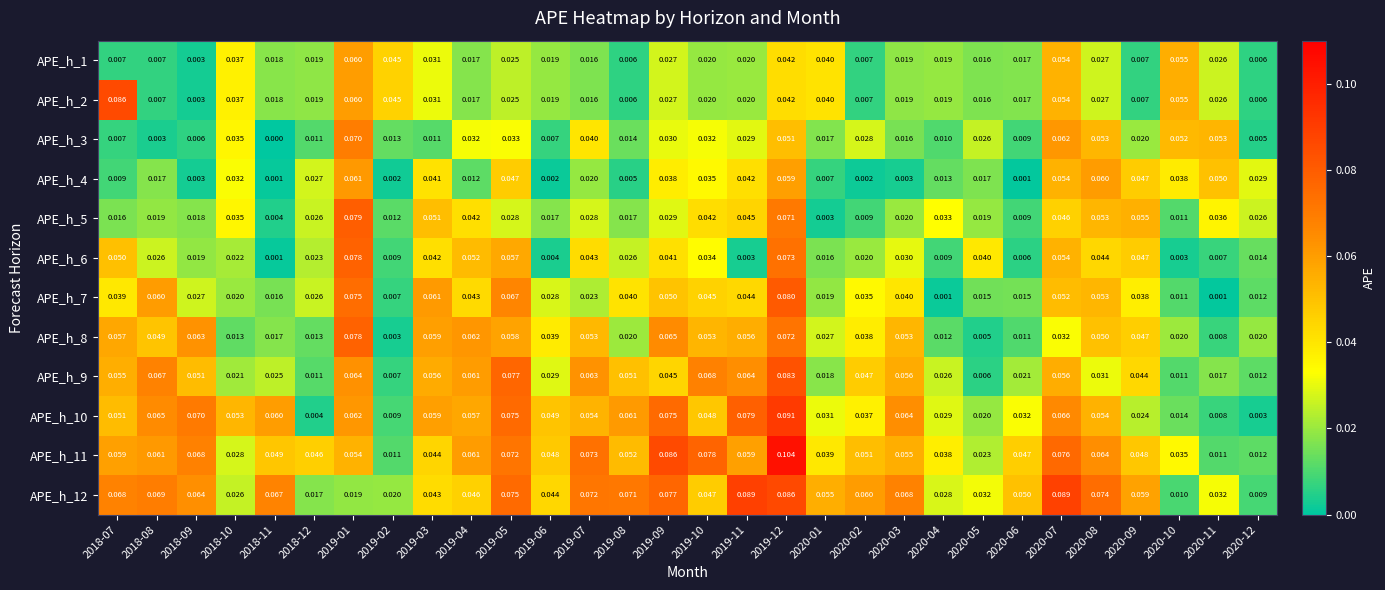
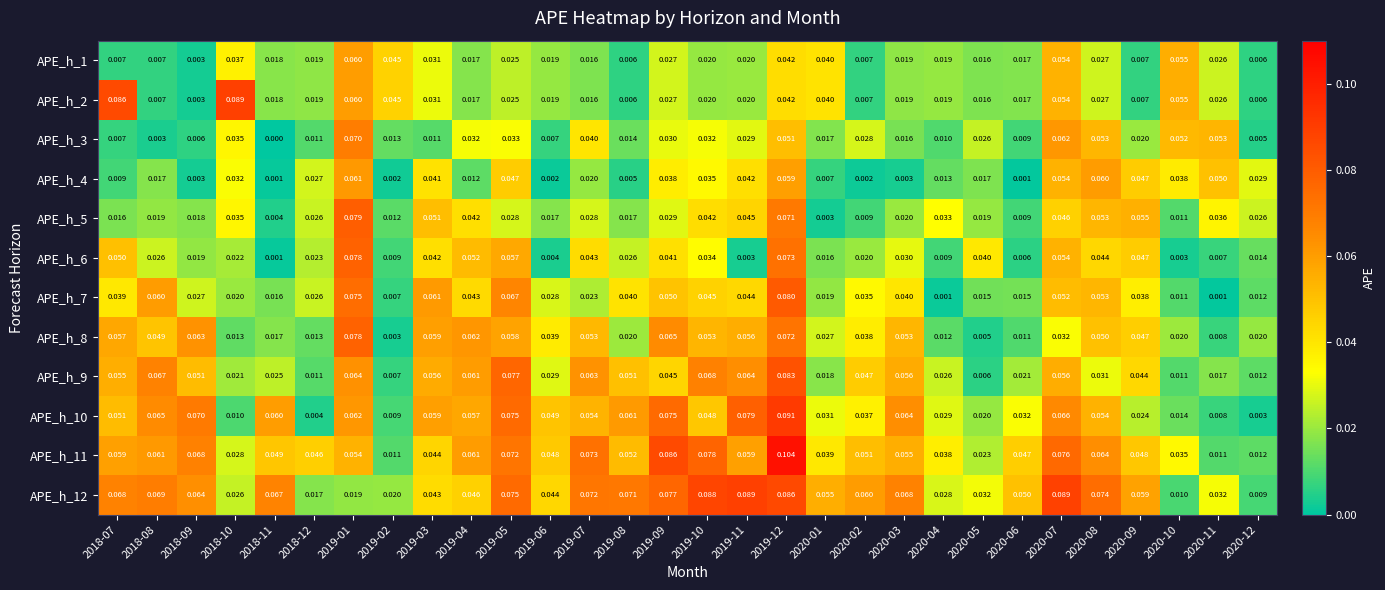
  {
    "APE_h_2": {
      "2018-07": 0.086,
      "2018-08": 0.007,
      "2018-09": 0.003,
-     "2018-10": 0.037,
+     "2018-10": 0.089,
      "2018-11": 0.018,
      "2018-12": 0.019,
      "2019-01": 0.060,
      "2019-02": 0.045,
      "2019-03": 0.031,
      "2019-04": 0.017,
      "2019-05": 0.025,
      "2019-06": 0.019,
      "2019-07": 0.016,
      "2019-08": 0.006,
      "2019-09": 0.027,
      "2019-10": 0.020,
      "2019-11": 0.020,
      "2019-12": 0.042,
      "2020-01": 0.040,
      "2020-02": 0.007,
      "2020-03": 0.019,
      "2020-04": 0.019,
      "2020-05": 0.016,
      "2020-06": 0.017,
      "2020-07": 0.054,
      "2020-08": 0.027,
      "2020-09": 0.007,
      "2020-10": 0.055,
      "2020-11": 0.026,
      "2020-12": 0.006
    },
    "APE_h_10": {
      "2018-07": 0.051,
      "2018-08": 0.065,
      "2018-09": 0.070,
-     "2018-10": 0.053,
+     "2018-10": 0.010,
      "2018-11": 0.060,
      "2018-12": 0.004,
      "2019-01": 0.062,
      "2019-02": 0.009,
      "2019-03": 0.059,
      "2019-04": 0.057,
      "2019-05": 0.075,
      "2019-06": 0.049,
      "2019-07": 0.054,
      "2019-08": 0.061,
      "2019-09": 0.075,
      "2019-10": 0.048,
      "2019-11": 0.079,
      "2019-12": 0.091,
      "2020-01": 0.031,
      "2020-02": 0.037,
      "2020-03": 0.064,
      "2020-04": 0.029,
      "2020-05": 0.020,
      "2020-06": 0.032,
      "2020-07": 0.066,
      "2020-08": 0.054,
      "2020-09": 0.024,
      "2020-10": 0.014,
      "2020-11": 0.008,
      "2020-12": 0.003
    },
    "APE_h_12": {
      "2018-07": 0.068,
      "2018-08": 0.069,
      "2018-09": 0.064,
      "2018-10": 0.026,
      "2018-11": 0.067,
      "2018-12": 0.017,
      "2019-01": 0.019,
      "2019-02": 0.020,
      "2019-03": 0.043,
      "2019-04": 0.046,
      "2019-05": 0.075,
      "2019-06": 0.044,
      "2019-07": 0.072,
      "2019-08": 0.071,
      "2019-09": 0.077,
-     "2019-10": 0.047,
+     "2019-10": 0.088,
      "2019-11": 0.089,
      "2019-12": 0.086,
      "2020-01": 0.055,
      "2020-02": 0.060,
      "2020-03": 0.068,
      "2020-04": 0.028,
      "2020-05": 0.032,
      "2020-06": 0.050,
      "2020-07": 0.089,
      "2020-08": 0.074,
      "2020-09": 0.059,
      "2020-10": 0.010,
      "2020-11": 0.032,
      "2020-12": 0.009
    }
  }
